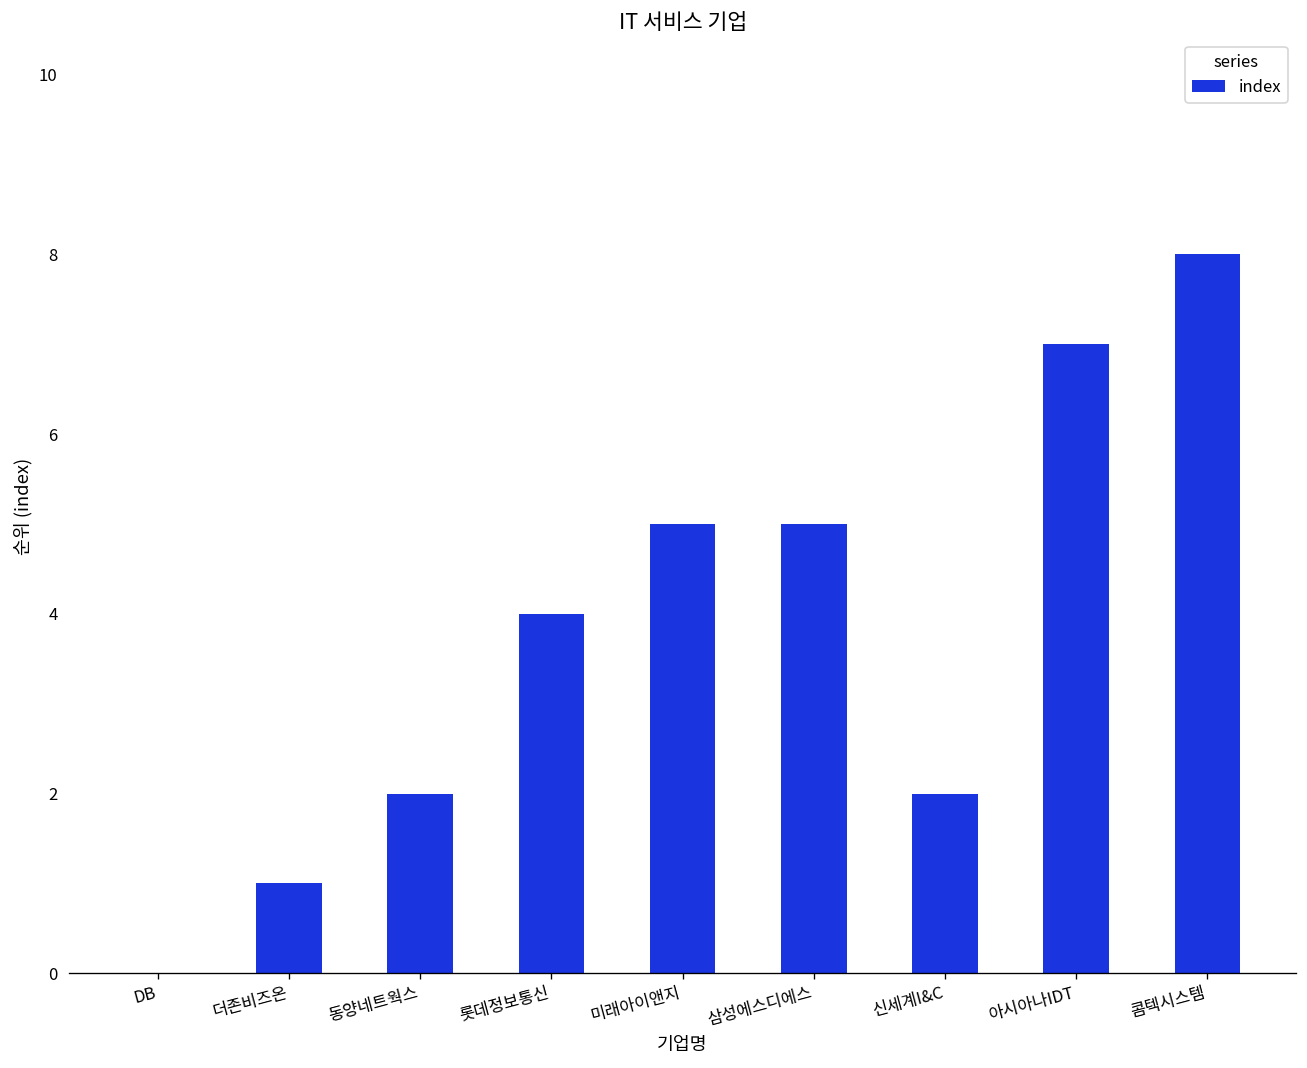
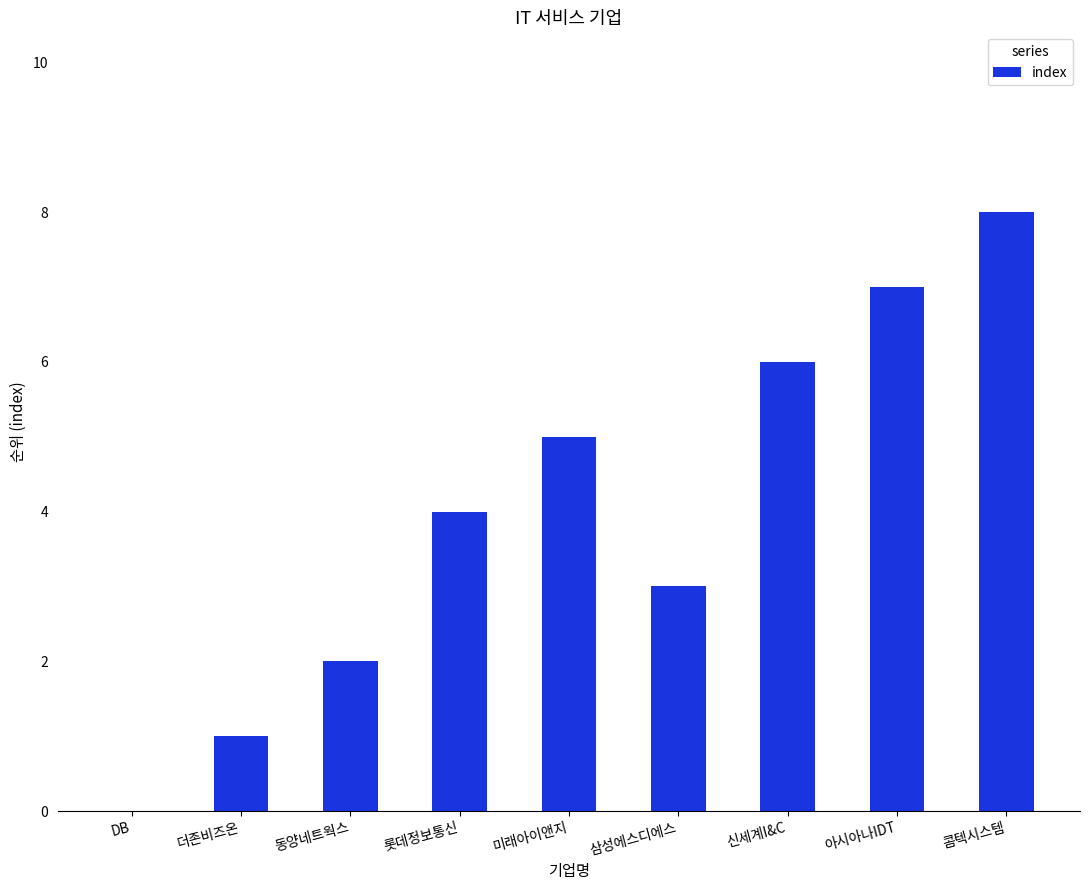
  {
    "DB": 0,
    "더존비즈온": 1,
    "동양네트웍스": 2,
    "롯데정보통신": 4,
    "미래아이앤지": 5,
-   "삼성에스디에스": 5,
-   "신세계I&C": 2,
+   "삼성에스디에스": 3,
+   "신세계I&C": 6,
    "아시아나IDT": 7,
    "콤텍시스템": 8
  }
